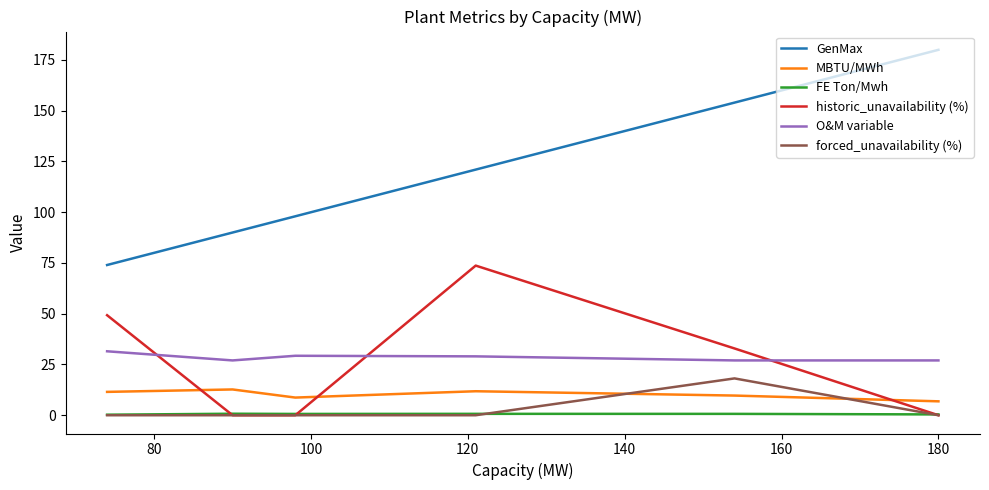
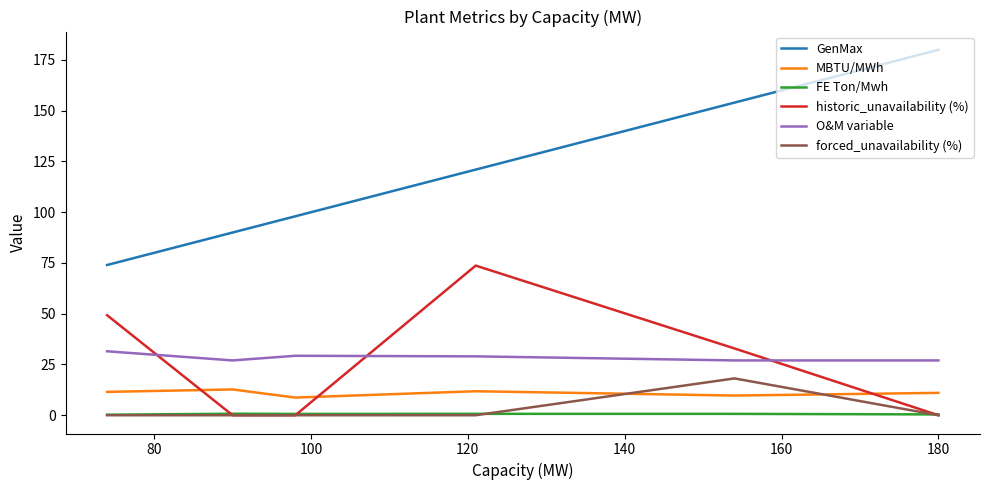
  {
    "MBTU/MWh": {
-     "180": 7
+     "180": 11
    },
    "O&M variable": {
      "180": 27
    }
  }
